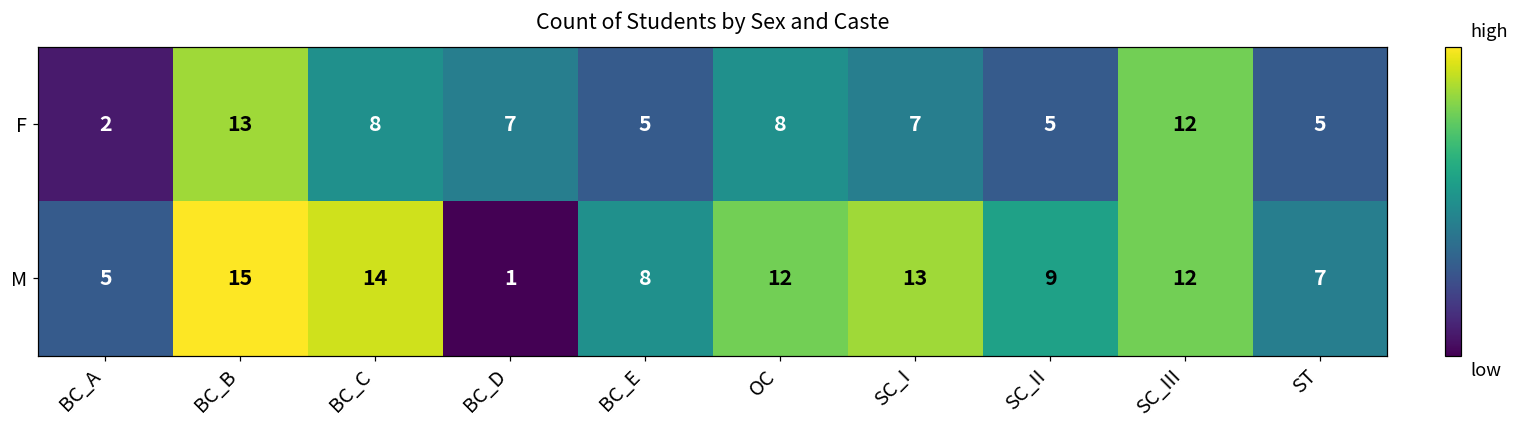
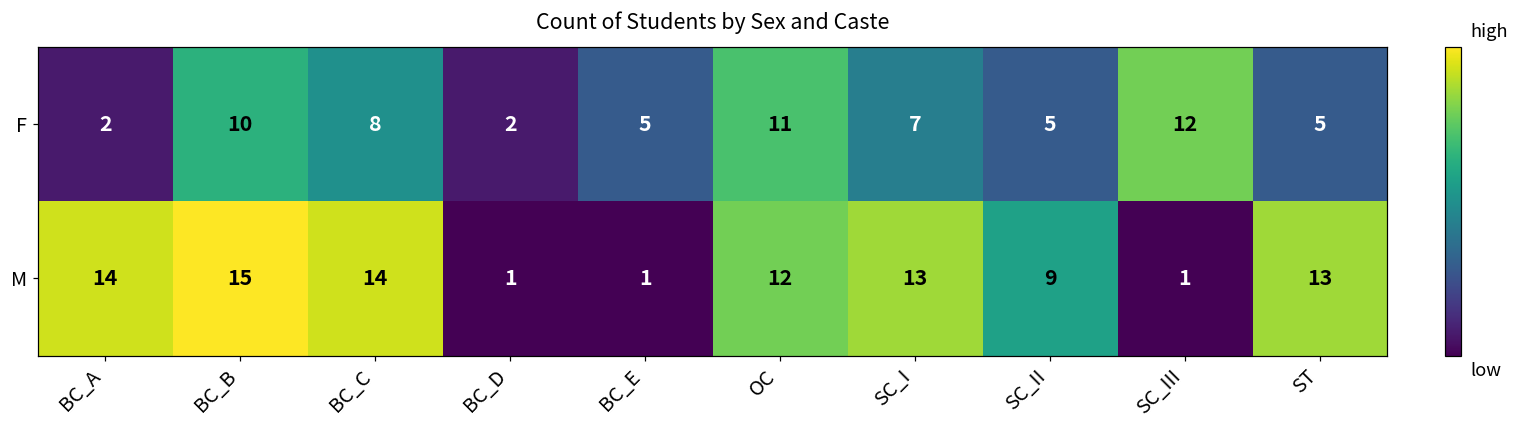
  {
    "F": {
      "BC_A": 2,
-     "BC_B": 13,
+     "BC_B": 10,
      "BC_C": 8,
-     "BC_D": 7,
+     "BC_D": 2,
      "BC_E": 5,
-     "OC": 8,
+     "OC": 11,
      "SC_I": 7,
      "SC_II": 5,
      "SC_III": 12,
      "ST": 5
    },
    "M": {
-     "BC_A": 5,
+     "BC_A": 14,
      "BC_B": 15,
      "BC_C": 14,
      "BC_D": 1,
-     "BC_E": 8,
+     "BC_E": 1,
      "OC": 12,
      "SC_I": 13,
      "SC_II": 9,
-     "SC_III": 12,
-     "ST": 7
+     "SC_III": 1,
+     "ST": 13
    }
  }
